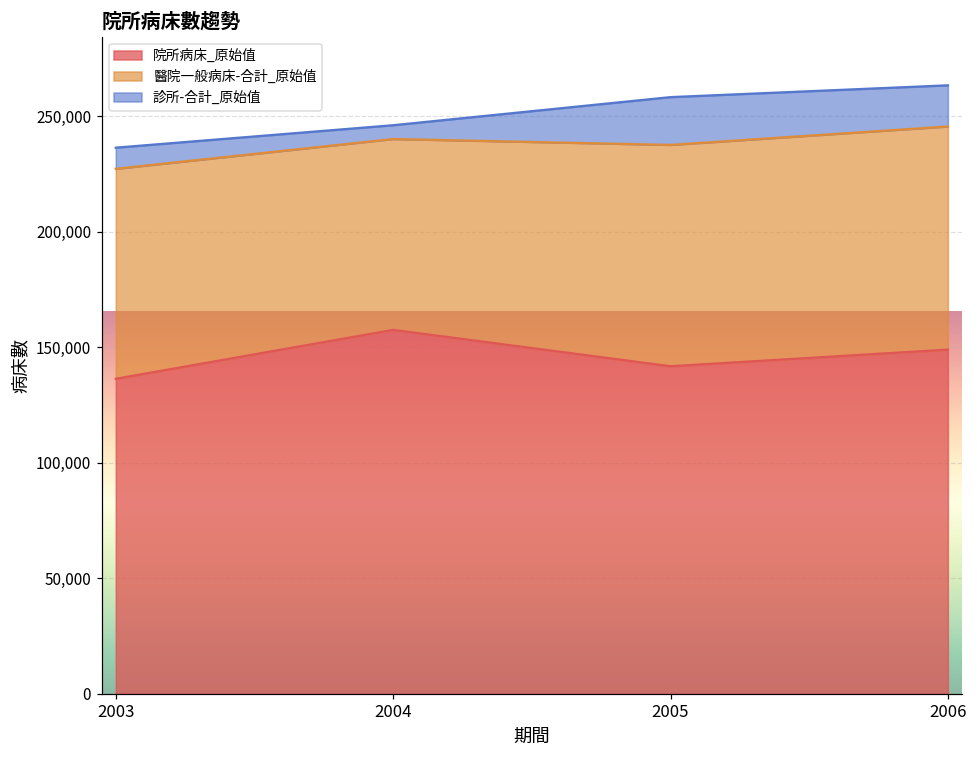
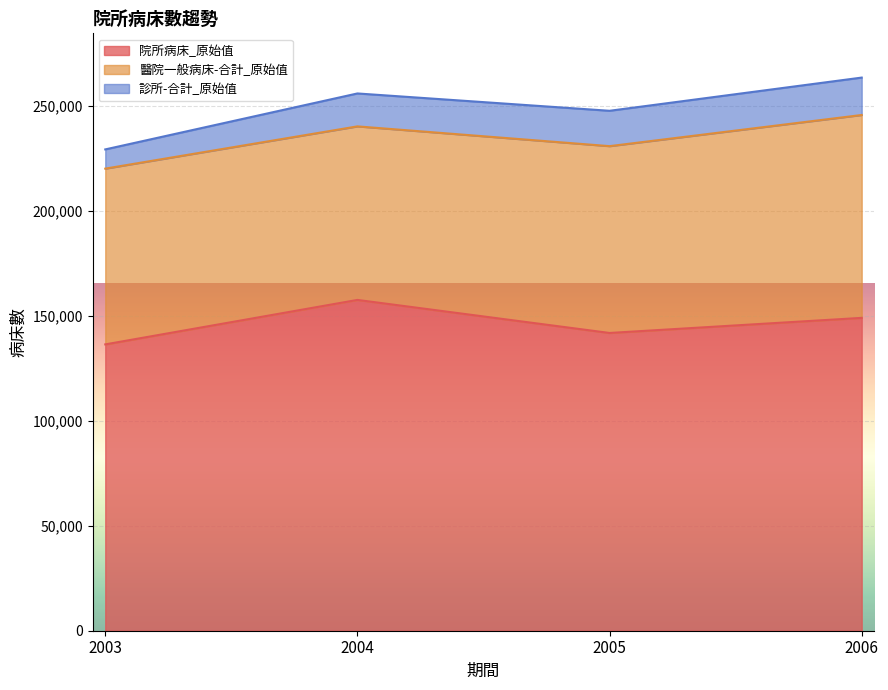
  {
    "院所病床_原始值": {
      "2003": "136,000",
      "2004": "158,000",
      "2005": "142,000",
      "2006": "149,000"
    },
    "醫院一般病床-合計_原始值": {
-     "2003": "91,000",
+     "2003": "84,000",
      "2004": "83,000",
-     "2005": "96,000",
+     "2005": "89,000",
      "2006": "97,000"
    },
    "診所-合計_原始值": {
      "2003": "9,000",
-     "2004": "6,000",
-     "2005": "21,000",
+     "2004": "16,000",
+     "2005": "17,000",
      "2006": "18,000"
    }
  }
